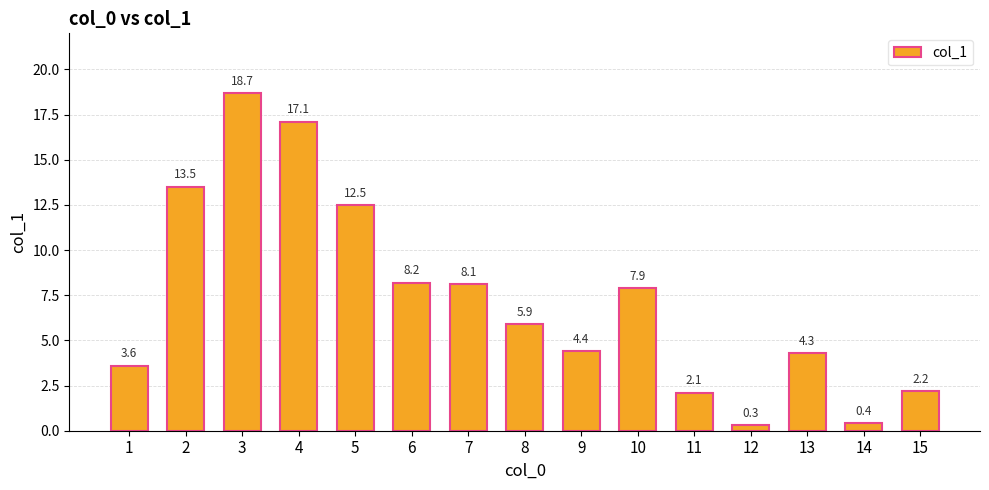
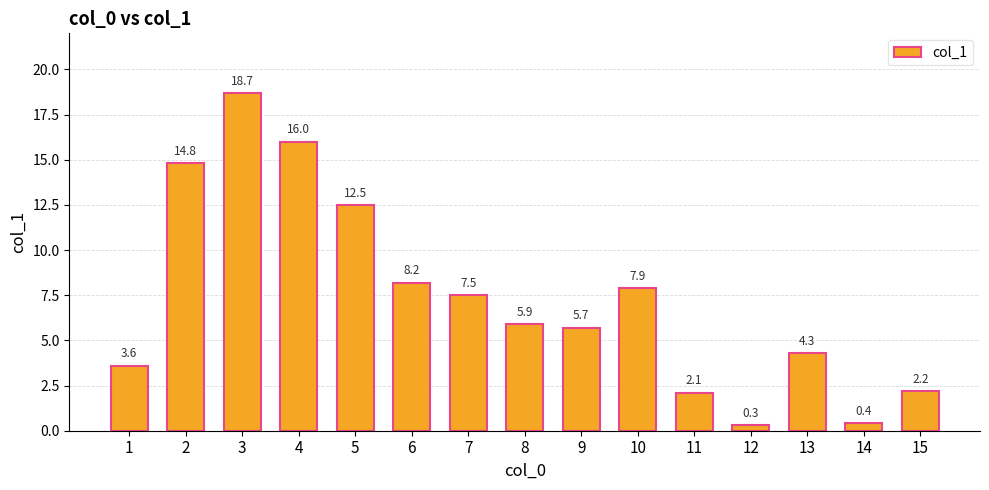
  {
    "1": 3.6,
-   "2": 13.5,
+   "2": 14.8,
    "3": 18.7,
-   "4": 17.1,
+   "4": 16.0,
    "5": 12.5,
    "6": 8.2,
-   "7": 8.1,
+   "7": 7.5,
    "8": 5.9,
-   "9": 4.4,
+   "9": 5.7,
    "10": 7.9,
    "11": 2.1,
    "12": 0.3,
    "13": 4.3,
    "14": 0.4,
    "15": 2.2
  }
